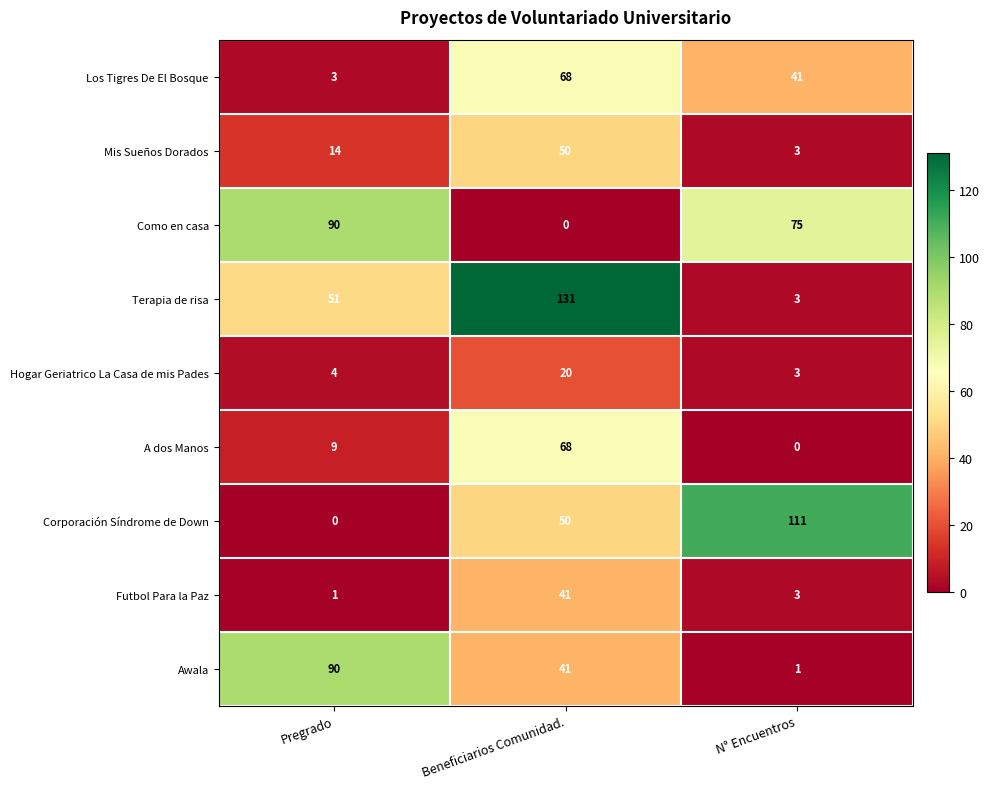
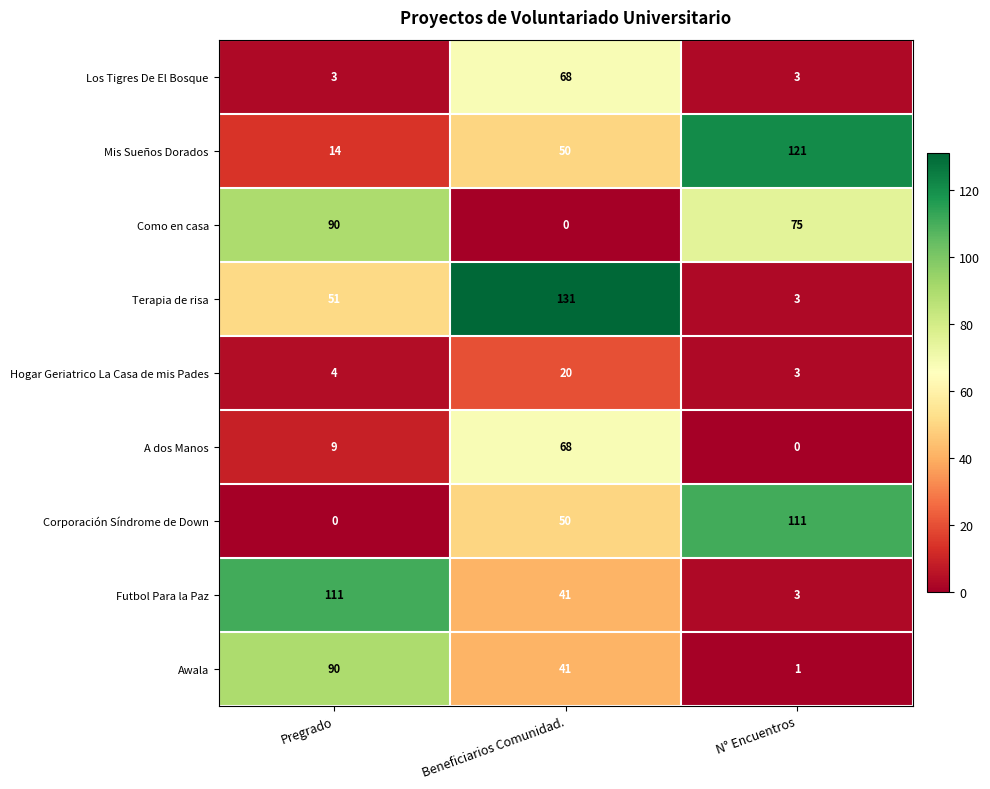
  {
    "Los Tigres De El Bosque": {
      "Pregrado": 3,
      "Beneficiarios Comunidad.": 68,
-     "N° Encuentros": 41
+     "N° Encuentros": 3
    },
    "Mis Sueños Dorados": {
      "Pregrado": 14,
      "Beneficiarios Comunidad.": 50,
-     "N° Encuentros": 3
+     "N° Encuentros": 121
    },
    "Como en casa": {
      "Pregrado": 90,
      "Beneficiarios Comunidad.": 0,
      "N° Encuentros": 75
    },
    "Terapia de risa": {
      "Pregrado": 51,
      "Beneficiarios Comunidad.": 131,
      "N° Encuentros": 3
    },
    "Hogar Geriatrico La Casa de mis Pades": {
      "Pregrado": 4,
      "Beneficiarios Comunidad.": 20,
      "N° Encuentros": 3
    },
    "A dos Manos": {
      "Pregrado": 9,
      "Beneficiarios Comunidad.": 68,
      "N° Encuentros": 0
    },
    "Corporación Síndrome de Down": {
      "Pregrado": 0,
      "Beneficiarios Comunidad.": 50,
      "N° Encuentros": 111
    },
    "Futbol Para la Paz": {
-     "Pregrado": 1,
+     "Pregrado": 111,
      "Beneficiarios Comunidad.": 41,
      "N° Encuentros": 3
    },
    "Awala": {
      "Pregrado": 90,
      "Beneficiarios Comunidad.": 41,
      "N° Encuentros": 1
    }
  }
